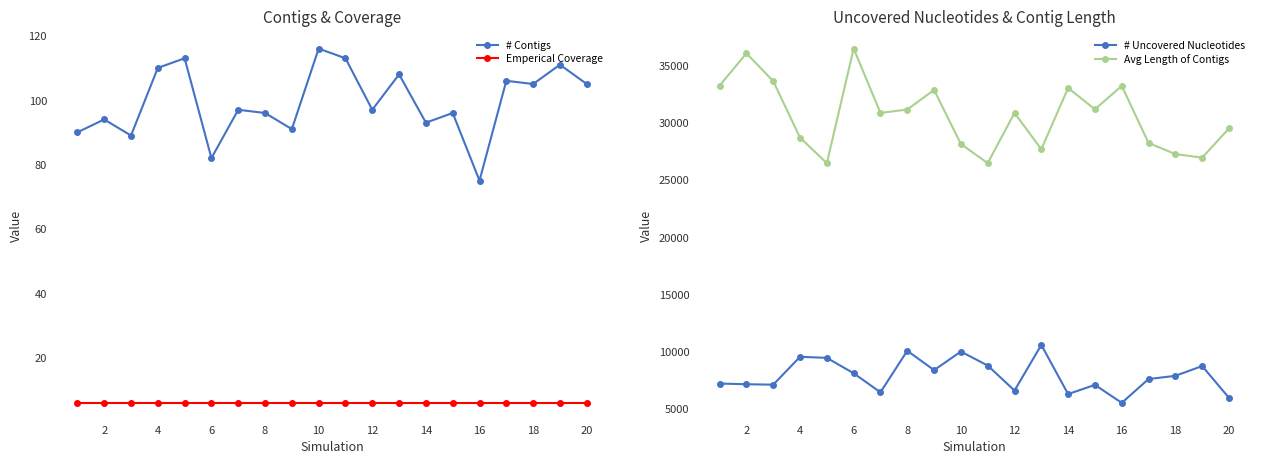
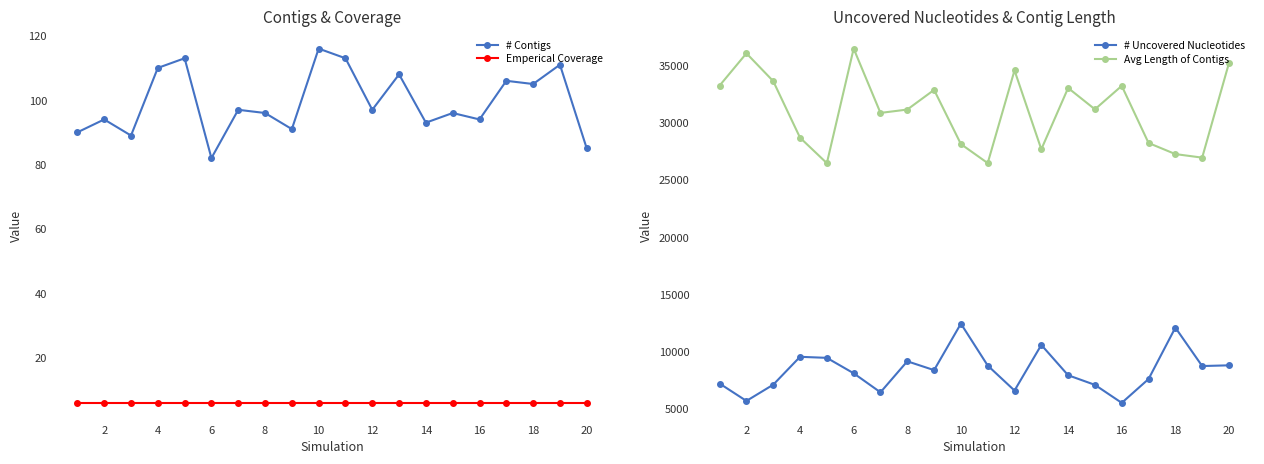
  {
    "Contigs & Coverage": {
      "# Contigs": {
        "2": 94,
        "4": 110,
        "6": 82,
        "8": 96,
        "10": 116,
        "12": 97,
        "14": 93,
-       "16": 75,
+       "16": 94,
        "18": 105,
-       "20": 105
+       "20": 85
      },
      "Emperical Coverage": {
        "2": 6,
        "4": 6,
        "6": 6,
        "8": 6,
        "10": 6,
        "12": 6,
        "14": 6,
        "16": 6,
        "18": 6,
        "20": 6
      }
    },
    "Uncovered Nucleotides & Contig Length": {
      "# Uncovered Nucleotides": {
-       "2": 7100,
+       "2": 5700,
        "4": 9500,
        "6": 8100,
-       "8": 10100,
-       "10": 10000,
+       "8": 9100,
+       "10": 12400,
        "12": 6600,
-       "14": 6300,
+       "14": 7900,
        "16": 5500,
-       "18": 7900,
-       "20": 5900
+       "18": 12100,
+       "20": 8800
      },
      "Avg Length of Contigs": {
        "2": 36100,
        "4": 28700,
        "6": 36500,
        "8": 31200,
        "10": 28100,
-       "12": 30900,
+       "12": 34600,
        "14": 33000,
        "16": 33200,
        "18": 27300,
-       "20": 29500
+       "20": 35200
      }
    }
  }
